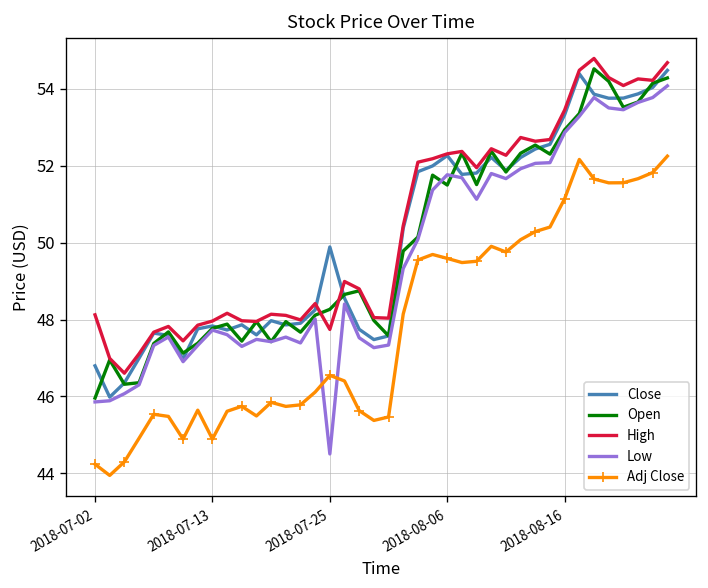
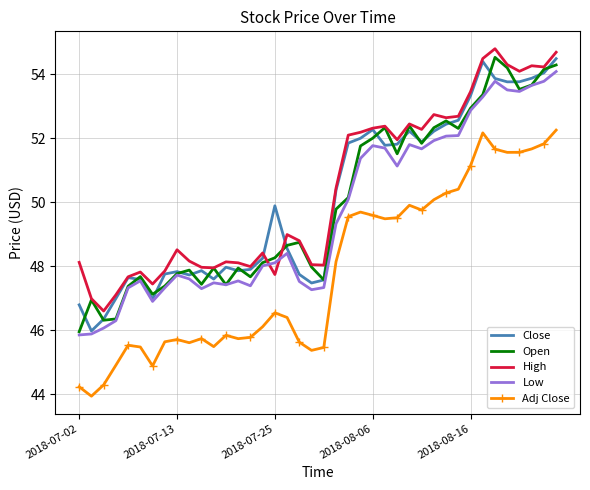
  {
    "Close": {
      "2018-07-02": 46.8,
      "2018-07-25": 49.9,
      "2018-08-16": 53.3
    },
    "Open": {
      "2018-07-02": 46.0,
      "2018-07-25": 48.3,
-     "2018-08-06": 51.5
+     "2018-08-06": 52.0
    },
    "High": {
      "2018-07-02": 48.1,
-     "2018-07-13": 48.0,
+     "2018-07-13": 48.5,
      "2018-07-25": 47.7,
      "2018-08-16": 53.5
    },
    "Low": {
      "2018-07-02": 45.9,
-     "2018-07-25": 44.5,
+     "2018-07-25": 48.1,
      "2018-08-06": 51.8
    },
    "Adj Close": {
      "2018-07-02": 44.2,
-     "2018-07-13": 44.9,
+     "2018-07-13": 45.7,
      "2018-07-25": 46.5,
      "2018-08-06": 49.6,
      "2018-08-16": 51.1
    }
  }
